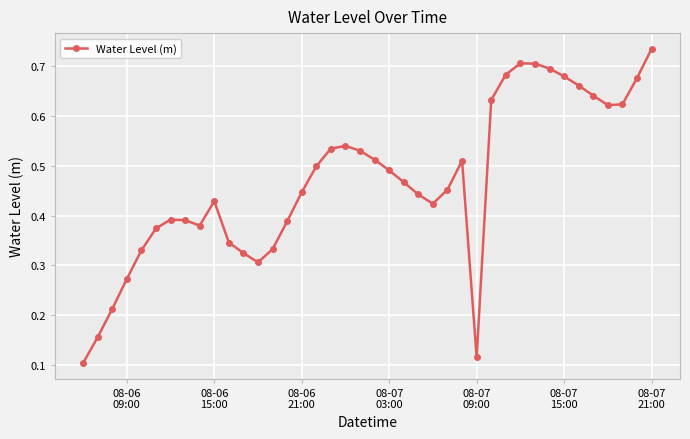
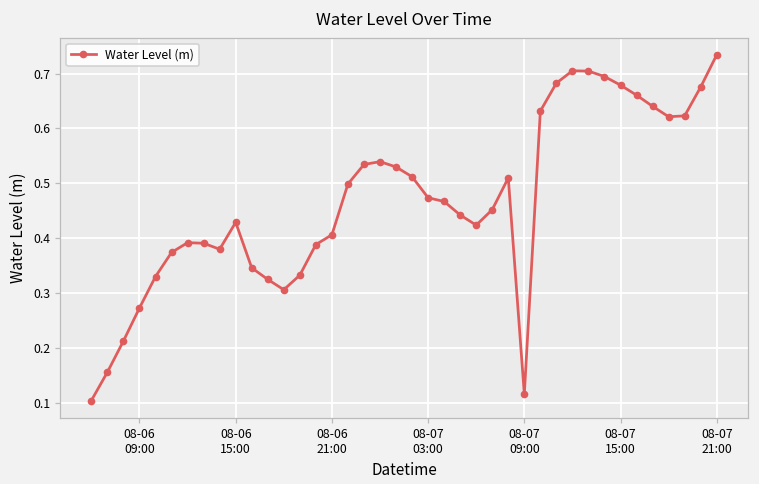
  {
    "08-06 09:00": 0.27,
    "08-06 15:00": 0.43,
-   "08-06 21:00": 0.45,
-   "08-07 03:00": 0.49,
+   "08-06 21:00": 0.41,
+   "08-07 03:00": 0.47,
    "08-07 09:00": 0.12,
    "08-07 15:00": 0.68,
    "08-07 21:00": 0.73
  }
